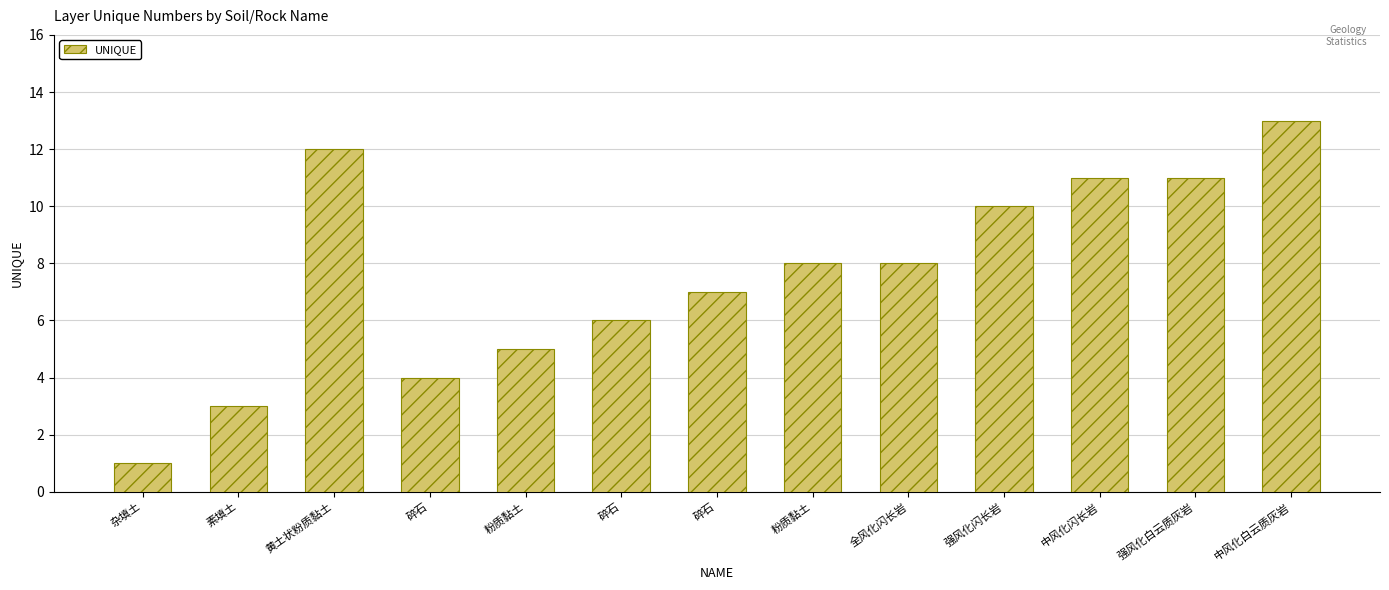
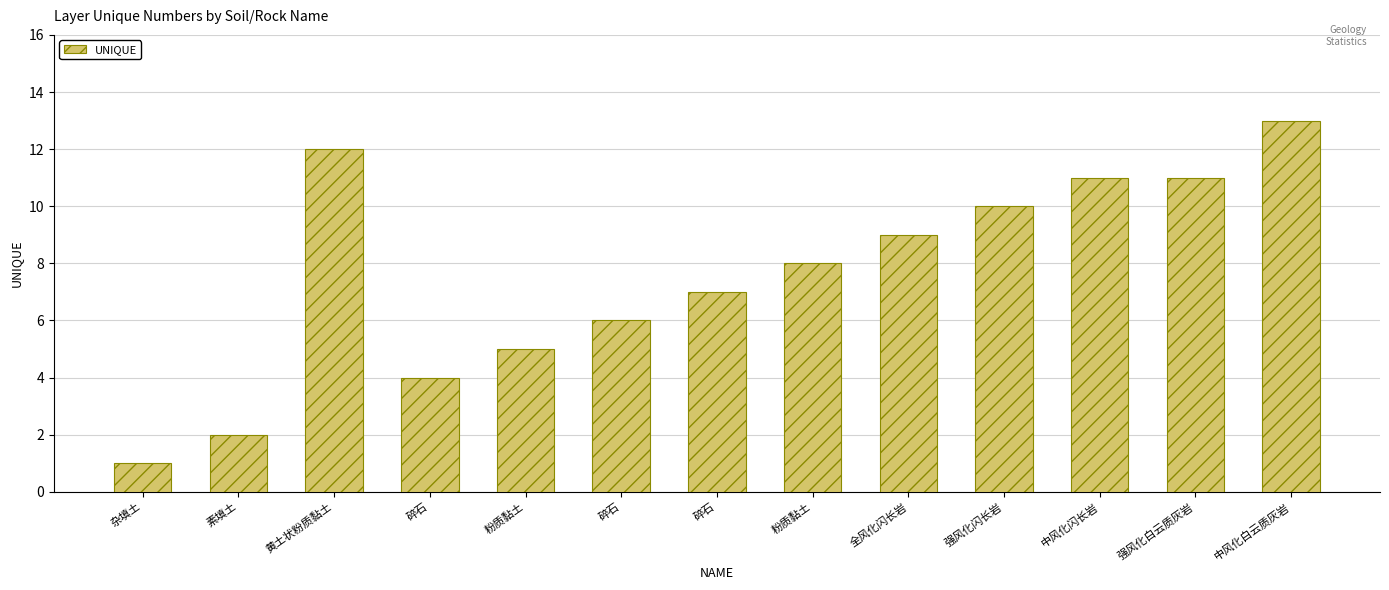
  {
    "杂填土": 1,
-   "素填土": 3,
+   "素填土": 2,
    "黄土状粉质黏土": 12,
-   "全风化闪长岩": 8,
+   "全风化闪长岩": 9,
    "强风化闪长岩": 10,
    "中风化闪长岩": 11,
    "强风化白云质灰岩": 11,
    "中风化白云质灰岩": 13
  }
